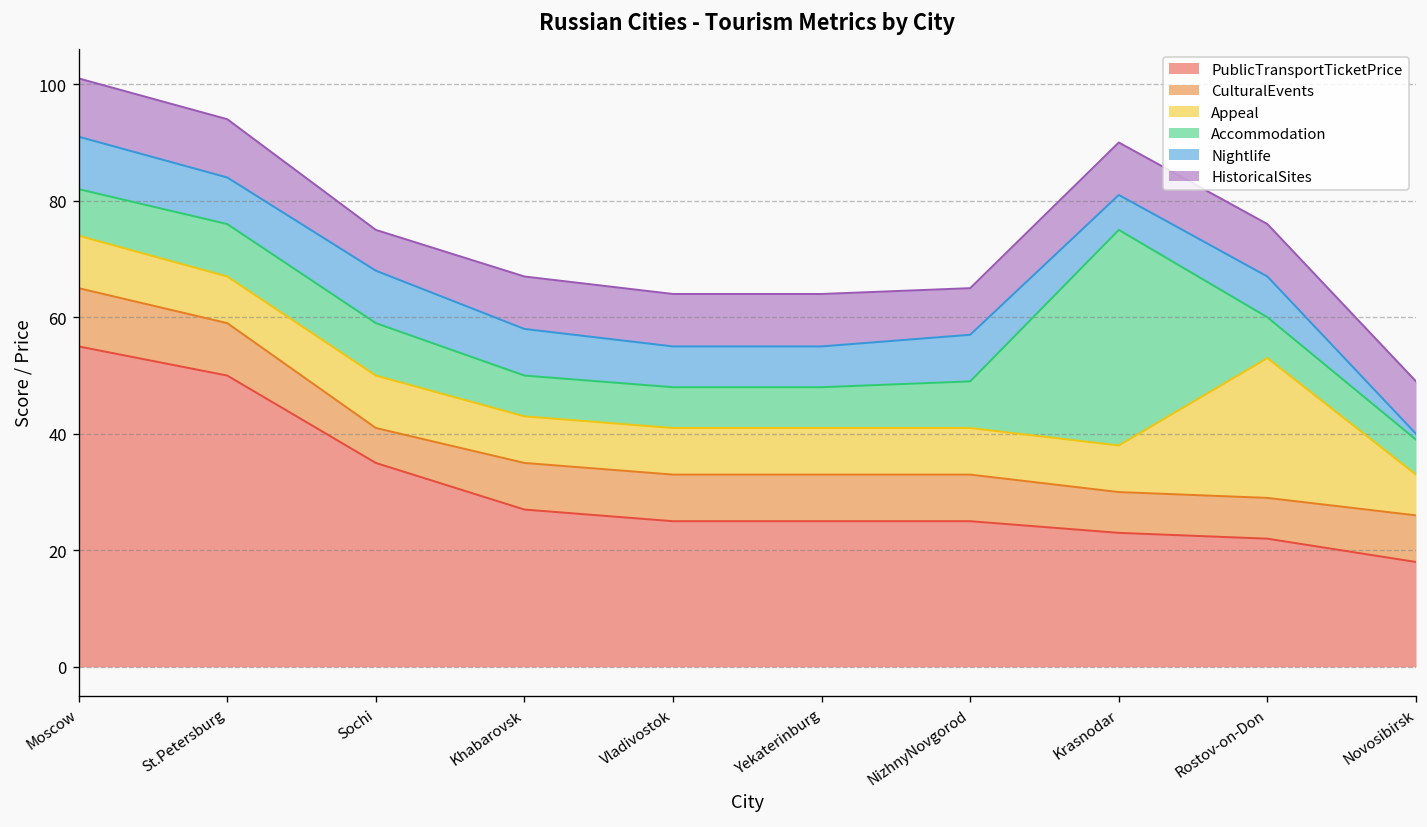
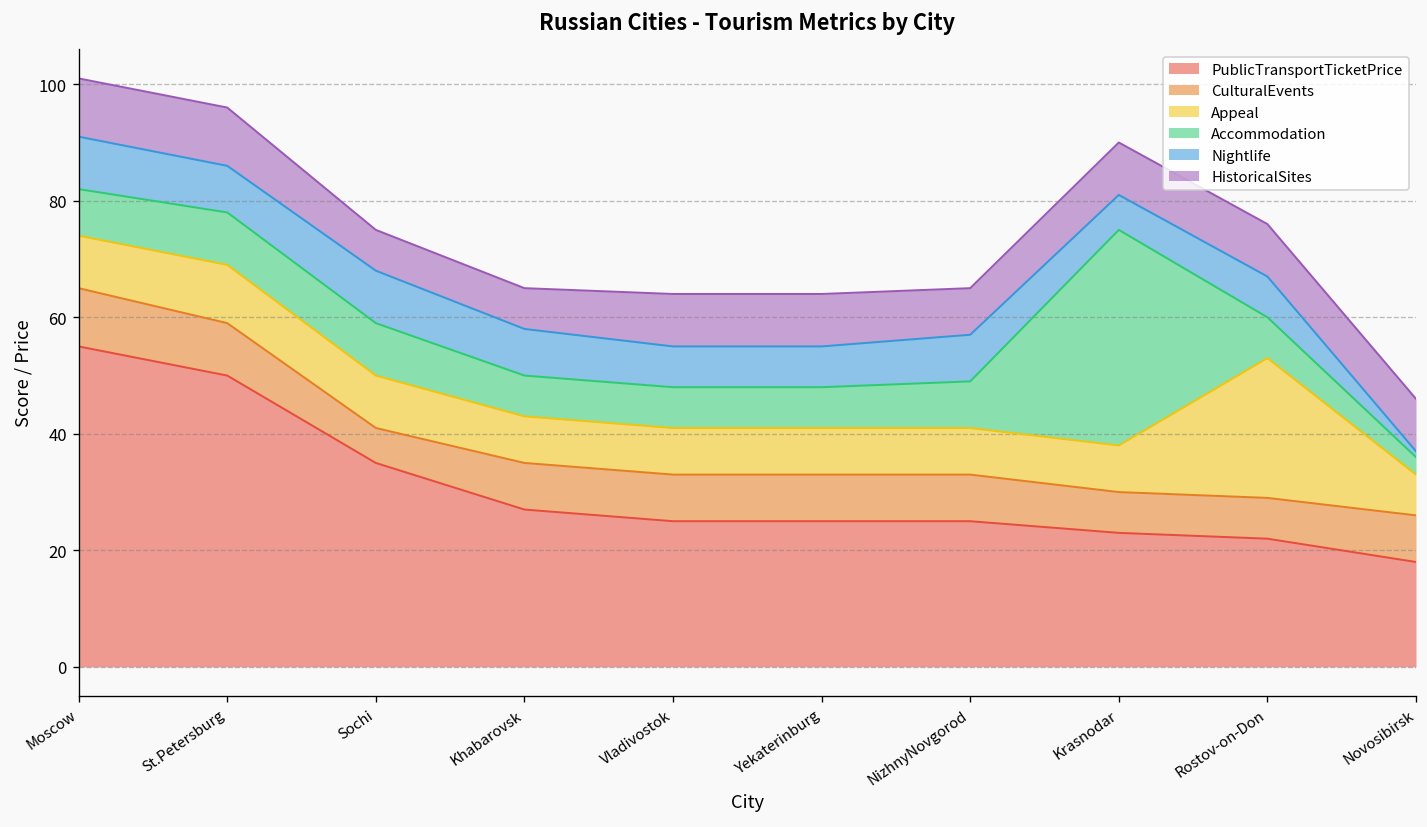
  {
    "Appeal": {
      "Moscow": 9,
-     "St.Petersburg": 8,
+     "St.Petersburg": 10,
      "Sochi": 9,
      "Khabarovsk": 8,
      "Vladivostok": 8,
      "Yekaterinburg": 8,
      "NizhnyNovgorod": 8,
      "Krasnodar": 8,
      "Rostov-on-Don": 24,
      "Novosibirsk": 7
    },
    "Accommodation": {
      "Moscow": 8,
      "St.Petersburg": 9,
      "Sochi": 9,
      "Khabarovsk": 7,
      "Vladivostok": 7,
      "Yekaterinburg": 7,
      "NizhnyNovgorod": 8,
      "Krasnodar": 37,
      "Rostov-on-Don": 7,
-     "Novosibirsk": 6
+     "Novosibirsk": 3
    },
    "Nightlife": {
      "Moscow": 9,
      "St.Petersburg": 8,
      "Sochi": 9,
      "Khabarovsk": 8,
      "Vladivostok": 7,
      "Yekaterinburg": 7,
      "NizhnyNovgorod": 8,
      "Krasnodar": 6,
      "Rostov-on-Don": 7,
      "Novosibirsk": 1
    },
    "HistoricalSites": {
      "Moscow": 10,
      "St.Petersburg": 10,
      "Sochi": 7,
-     "Khabarovsk": 9,
+     "Khabarovsk": 7,
      "Vladivostok": 9,
      "Yekaterinburg": 9,
      "NizhnyNovgorod": 8,
      "Krasnodar": 9,
      "Rostov-on-Don": 9,
      "Novosibirsk": 9
    }
  }
